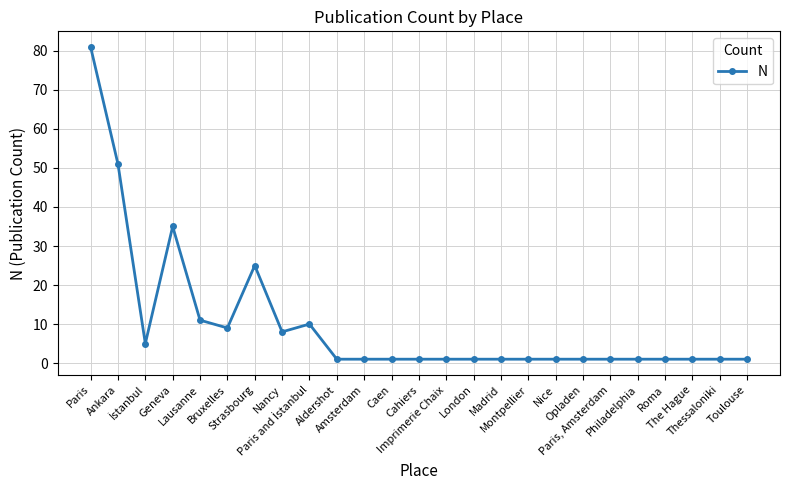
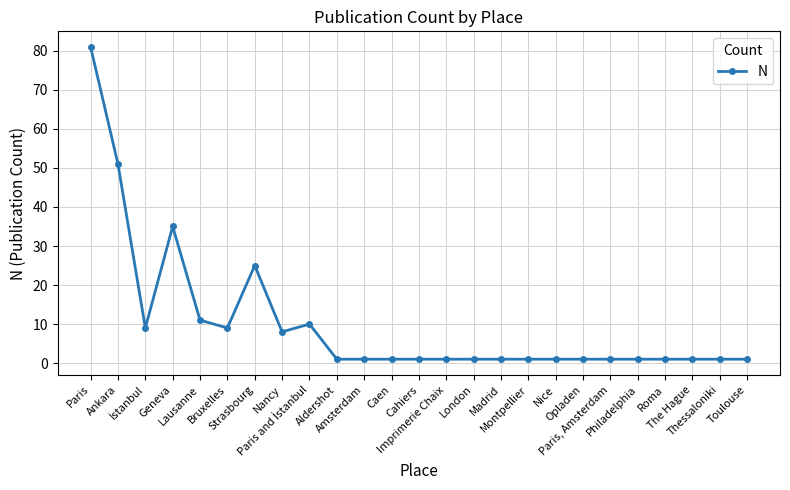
  {
    "Paris": 81,
    "Ankara": 51,
-   "İstanbul": 5,
+   "İstanbul": 9,
    "Geneva": 35,
    "Lausanne": 11,
    "Bruxelles": 9,
    "Strasbourg": 25,
    "Nancy": 8,
    "Paris and İstanbul": 10,
    "Aldershot": 1,
    "Amsterdam": 1,
    "Caen": 1,
    "Cahiers": 1,
    "Imprimerie Chaix": 1,
    "London": 1,
    "Madrid": 1,
    "Montpellier": 1,
    "Nice": 1,
    "Opladen": 1,
    "Paris, Amsterdam": 1,
    "Philadelphia": 1,
    "Roma": 1,
    "The Hague": 1,
    "Thessaloniki": 1,
    "Toulouse": 1
  }
